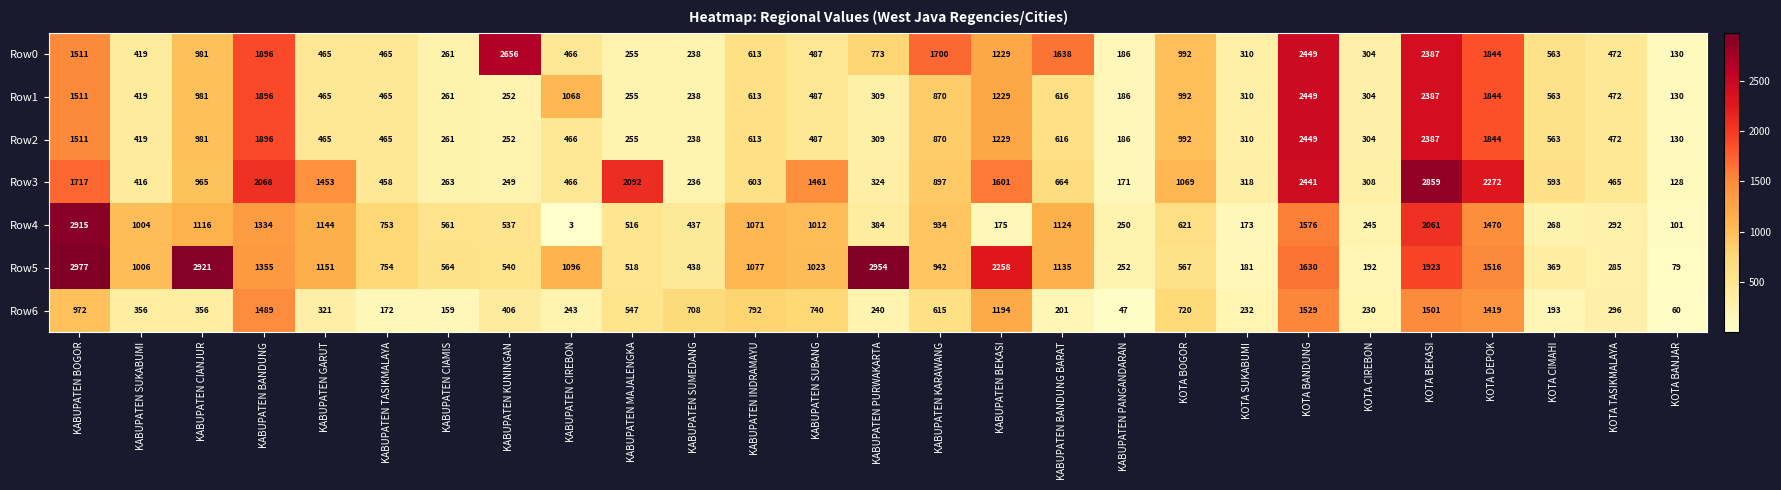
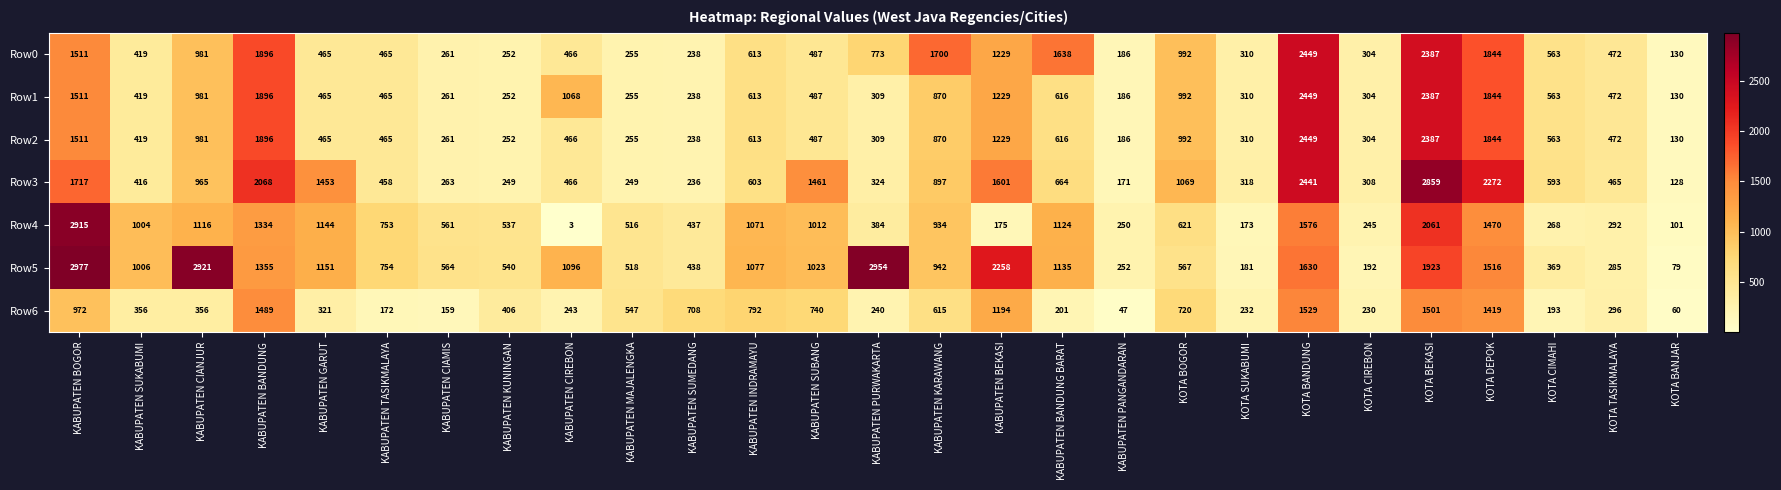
  {
    "Row0": {
      "KABUPATEN BOGOR": 1511,
      "KABUPATEN SUKABUMI": 419,
      "KABUPATEN CIANJUR": 981,
      "KABUPATEN BANDUNG": 1896,
      "KABUPATEN GARUT": 465,
      "KABUPATEN TASIKMALAYA": 465,
      "KABUPATEN CIAMIS": 261,
-     "KABUPATEN KUNINGAN": 2656,
+     "KABUPATEN KUNINGAN": 252,
      "KABUPATEN CIREBON": 466,
      "KABUPATEN MAJALENGKA": 255,
      "KABUPATEN SUMEDANG": 238,
      "KABUPATEN INDRAMAYU": 613,
      "KABUPATEN SUBANG": 487,
      "KABUPATEN PURWAKARTA": 773,
      "KABUPATEN KARAWANG": 1700,
      "KABUPATEN BEKASI": 1229,
      "KABUPATEN BANDUNG BARAT": 1638,
      "KABUPATEN PANGANDARAN": 186,
      "KOTA BOGOR": 992,
      "KOTA SUKABUMI": 310,
      "KOTA BANDUNG": 2449,
      "KOTA CIREBON": 304,
      "KOTA BEKASI": 2387,
      "KOTA DEPOK": 1844,
      "KOTA CIMAHI": 563,
      "KOTA TASIKMALAYA": 472,
      "KOTA BANJAR": 130
    },
    "Row1": {
      "KABUPATEN BOGOR": 1511,
      "KABUPATEN SUKABUMI": 419,
      "KABUPATEN CIANJUR": 981,
      "KABUPATEN BANDUNG": 1896,
      "KABUPATEN GARUT": 465,
      "KABUPATEN TASIKMALAYA": 465,
      "KABUPATEN CIAMIS": 261,
      "KABUPATEN KUNINGAN": 252,
      "KABUPATEN CIREBON": 1068,
      "KABUPATEN MAJALENGKA": 255,
      "KABUPATEN SUMEDANG": 238,
      "KABUPATEN INDRAMAYU": 613,
      "KABUPATEN SUBANG": 487,
      "KABUPATEN PURWAKARTA": 309,
      "KABUPATEN KARAWANG": 870,
      "KABUPATEN BEKASI": 1229,
      "KABUPATEN BANDUNG BARAT": 616,
      "KABUPATEN PANGANDARAN": 186,
      "KOTA BOGOR": 992,
      "KOTA SUKABUMI": 310,
      "KOTA BANDUNG": 2449,
      "KOTA CIREBON": 304,
      "KOTA BEKASI": 2387,
      "KOTA DEPOK": 1844,
      "KOTA CIMAHI": 563,
      "KOTA TASIKMALAYA": 472,
      "KOTA BANJAR": 130
    },
    "Row2": {
      "KABUPATEN BOGOR": 1511,
      "KABUPATEN SUKABUMI": 419,
      "KABUPATEN CIANJUR": 981,
      "KABUPATEN BANDUNG": 1896,
      "KABUPATEN GARUT": 465,
      "KABUPATEN TASIKMALAYA": 465,
      "KABUPATEN CIAMIS": 261,
      "KABUPATEN KUNINGAN": 252,
      "KABUPATEN CIREBON": 466,
      "KABUPATEN MAJALENGKA": 255,
      "KABUPATEN SUMEDANG": 238,
      "KABUPATEN INDRAMAYU": 613,
      "KABUPATEN SUBANG": 487,
      "KABUPATEN PURWAKARTA": 309,
      "KABUPATEN KARAWANG": 870,
      "KABUPATEN BEKASI": 1229,
      "KABUPATEN BANDUNG BARAT": 616,
      "KABUPATEN PANGANDARAN": 186,
      "KOTA BOGOR": 992,
      "KOTA SUKABUMI": 310,
      "KOTA BANDUNG": 2449,
      "KOTA CIREBON": 304,
      "KOTA BEKASI": 2387,
      "KOTA DEPOK": 1844,
      "KOTA CIMAHI": 563,
      "KOTA TASIKMALAYA": 472,
      "KOTA BANJAR": 130
    },
    "Row3": {
      "KABUPATEN BOGOR": 1717,
      "KABUPATEN SUKABUMI": 416,
      "KABUPATEN CIANJUR": 965,
      "KABUPATEN BANDUNG": 2068,
      "KABUPATEN GARUT": 1453,
      "KABUPATEN TASIKMALAYA": 458,
      "KABUPATEN CIAMIS": 263,
      "KABUPATEN KUNINGAN": 249,
      "KABUPATEN CIREBON": 466,
-     "KABUPATEN MAJALENGKA": 2092,
+     "KABUPATEN MAJALENGKA": 249,
      "KABUPATEN SUMEDANG": 236,
      "KABUPATEN INDRAMAYU": 603,
      "KABUPATEN SUBANG": 1461,
      "KABUPATEN PURWAKARTA": 324,
      "KABUPATEN KARAWANG": 897,
      "KABUPATEN BEKASI": 1601,
      "KABUPATEN BANDUNG BARAT": 664,
      "KABUPATEN PANGANDARAN": 171,
      "KOTA BOGOR": 1069,
      "KOTA SUKABUMI": 318,
      "KOTA BANDUNG": 2441,
      "KOTA CIREBON": 308,
      "KOTA BEKASI": 2859,
      "KOTA DEPOK": 2272,
      "KOTA CIMAHI": 593,
      "KOTA TASIKMALAYA": 465,
      "KOTA BANJAR": 128
    },
    "Row4": {
      "KABUPATEN BOGOR": 2915,
      "KABUPATEN SUKABUMI": 1004,
      "KABUPATEN CIANJUR": 1116,
      "KABUPATEN BANDUNG": 1334,
      "KABUPATEN GARUT": 1144,
      "KABUPATEN TASIKMALAYA": 753,
      "KABUPATEN CIAMIS": 561,
      "KABUPATEN KUNINGAN": 537,
      "KABUPATEN CIREBON": 3,
      "KABUPATEN MAJALENGKA": 516,
      "KABUPATEN SUMEDANG": 437,
      "KABUPATEN INDRAMAYU": 1071,
      "KABUPATEN SUBANG": 1012,
      "KABUPATEN PURWAKARTA": 384,
      "KABUPATEN KARAWANG": 934,
      "KABUPATEN BEKASI": 175,
      "KABUPATEN BANDUNG BARAT": 1124,
      "KABUPATEN PANGANDARAN": 250,
      "KOTA BOGOR": 621,
      "KOTA SUKABUMI": 173,
      "KOTA BANDUNG": 1576,
      "KOTA CIREBON": 245,
      "KOTA BEKASI": 2061,
      "KOTA DEPOK": 1470,
      "KOTA CIMAHI": 268,
      "KOTA TASIKMALAYA": 292,
      "KOTA BANJAR": 101
    },
    "Row5": {
      "KABUPATEN BOGOR": 2977,
      "KABUPATEN SUKABUMI": 1006,
      "KABUPATEN CIANJUR": 2921,
      "KABUPATEN BANDUNG": 1355,
      "KABUPATEN GARUT": 1151,
      "KABUPATEN TASIKMALAYA": 754,
      "KABUPATEN CIAMIS": 564,
      "KABUPATEN KUNINGAN": 540,
      "KABUPATEN CIREBON": 1096,
      "KABUPATEN MAJALENGKA": 518,
      "KABUPATEN SUMEDANG": 438,
      "KABUPATEN INDRAMAYU": 1077,
      "KABUPATEN SUBANG": 1023,
      "KABUPATEN PURWAKARTA": 2954,
      "KABUPATEN KARAWANG": 942,
      "KABUPATEN BEKASI": 2258,
      "KABUPATEN BANDUNG BARAT": 1135,
      "KABUPATEN PANGANDARAN": 252,
      "KOTA BOGOR": 567,
      "KOTA SUKABUMI": 181,
      "KOTA BANDUNG": 1630,
      "KOTA CIREBON": 192,
      "KOTA BEKASI": 1923,
      "KOTA DEPOK": 1516,
      "KOTA CIMAHI": 369,
      "KOTA TASIKMALAYA": 285,
      "KOTA BANJAR": 79
    },
    "Row6": {
      "KABUPATEN BOGOR": 972,
      "KABUPATEN SUKABUMI": 356,
      "KABUPATEN CIANJUR": 356,
      "KABUPATEN BANDUNG": 1489,
      "KABUPATEN GARUT": 321,
      "KABUPATEN TASIKMALAYA": 172,
      "KABUPATEN CIAMIS": 159,
      "KABUPATEN KUNINGAN": 406,
      "KABUPATEN CIREBON": 243,
      "KABUPATEN MAJALENGKA": 547,
      "KABUPATEN SUMEDANG": 708,
      "KABUPATEN INDRAMAYU": 792,
      "KABUPATEN SUBANG": 740,
      "KABUPATEN PURWAKARTA": 240,
      "KABUPATEN KARAWANG": 615,
      "KABUPATEN BEKASI": 1194,
      "KABUPATEN BANDUNG BARAT": 201,
      "KABUPATEN PANGANDARAN": 47,
      "KOTA BOGOR": 720,
      "KOTA SUKABUMI": 232,
      "KOTA BANDUNG": 1529,
      "KOTA CIREBON": 230,
      "KOTA BEKASI": 1501,
      "KOTA DEPOK": 1419,
      "KOTA CIMAHI": 193,
      "KOTA TASIKMALAYA": 296,
      "KOTA BANJAR": 60
    }
  }
